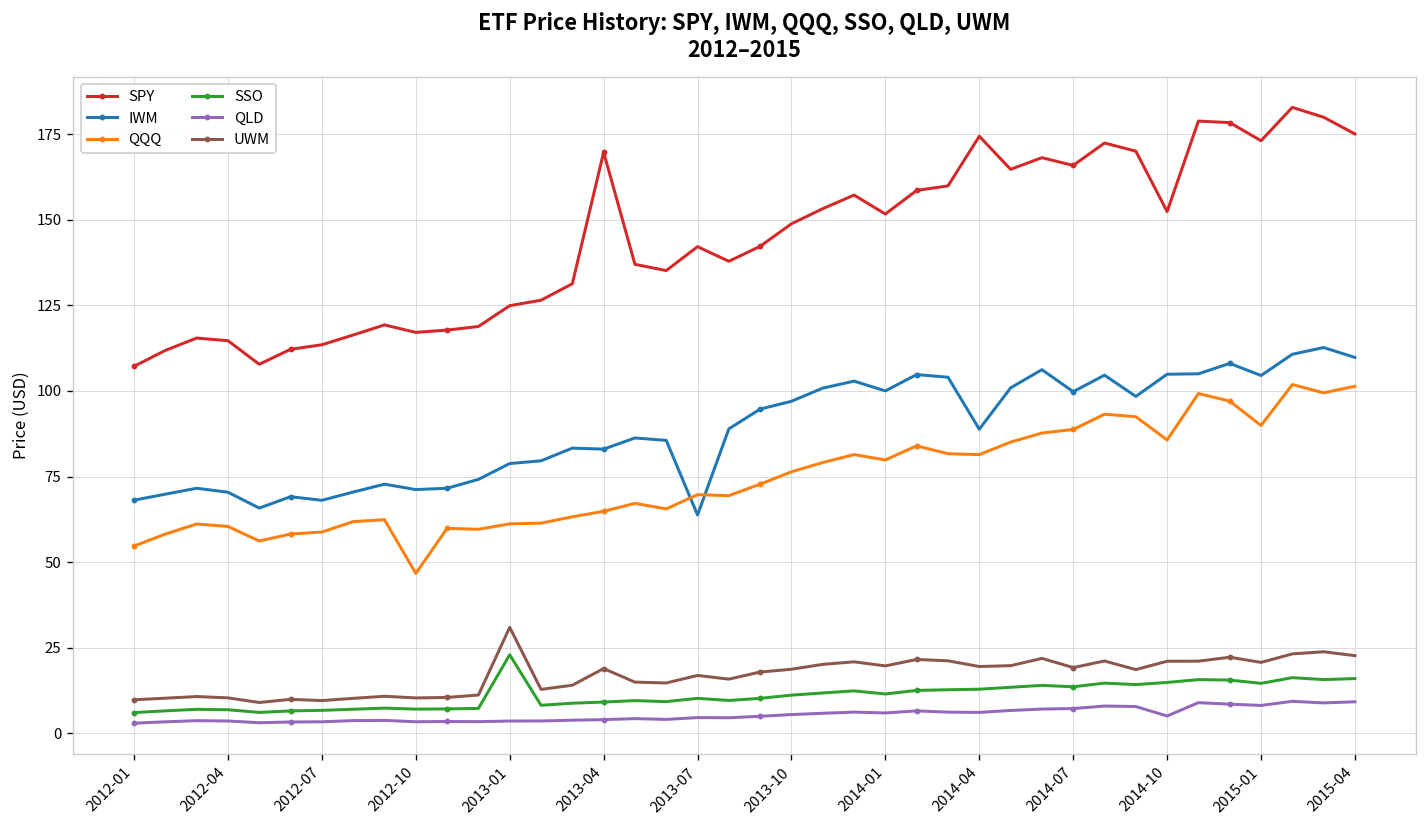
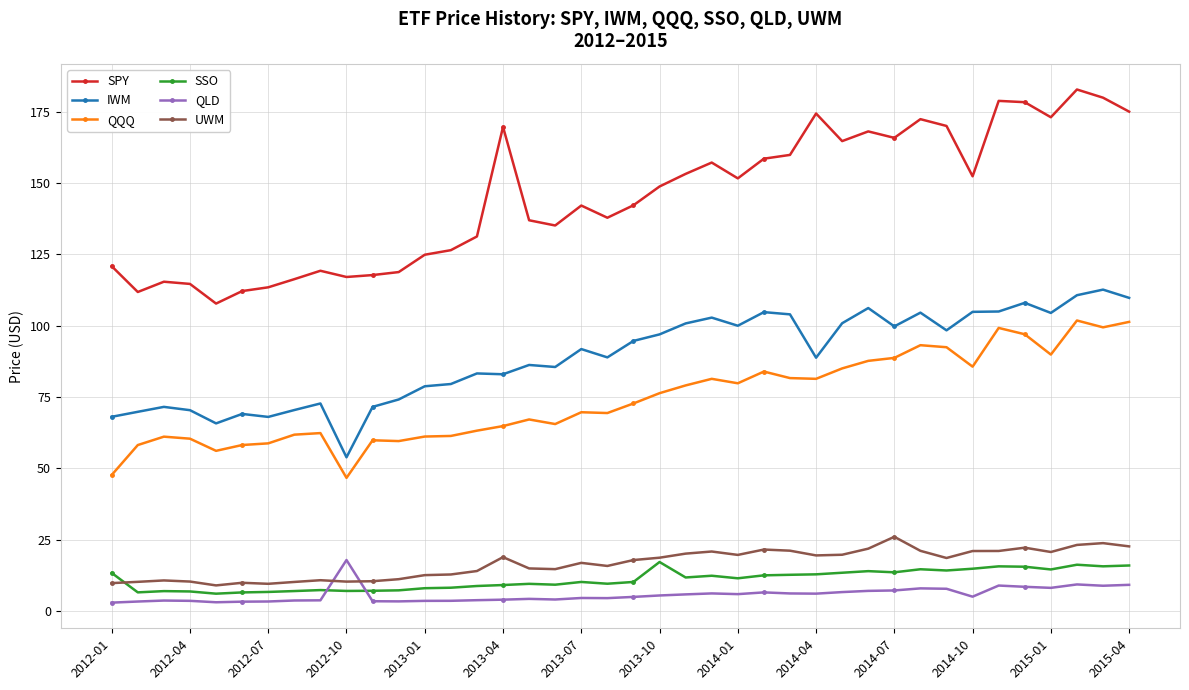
  {
    "SPY": {
-     "2012-01": 107,
+     "2012-01": 121,
      "2012-04": 115,
      "2012-07": 113,
      "2012-10": 117,
      "2013-01": 125,
      "2013-04": 170,
      "2013-07": 142,
      "2013-10": 149,
      "2014-01": 152,
      "2014-04": 174,
      "2014-07": 166,
      "2014-10": 152,
      "2015-01": 173,
      "2015-04": 175
    },
    "IWM": {
      "2012-01": 68,
      "2012-04": 70,
      "2012-07": 68,
-     "2012-10": 71,
+     "2012-10": 54,
      "2013-01": 79,
      "2013-04": 83,
-     "2013-07": 64,
+     "2013-07": 92,
      "2013-10": 97,
      "2014-01": 100,
      "2014-04": 89,
      "2014-07": 100,
      "2014-10": 105,
      "2015-01": 105,
      "2015-04": 110
    },
    "QQQ": {
-     "2012-01": 55,
+     "2012-01": 48,
      "2012-04": 60,
      "2012-07": 59,
      "2012-10": 47,
      "2013-01": 61,
      "2013-04": 65,
      "2013-07": 70,
      "2013-10": 76,
      "2014-01": 80,
      "2014-04": 81,
      "2014-07": 89,
      "2014-10": 86,
      "2015-01": 90,
      "2015-04": 101
    },
    "SSO": {
-     "2012-01": 6,
+     "2012-01": 13,
      "2012-04": 7,
      "2012-07": 7,
      "2012-10": 7,
-     "2013-01": 23,
+     "2013-01": 8,
      "2013-04": 9,
      "2013-07": 10,
-     "2013-10": 11,
+     "2013-10": 17,
      "2014-01": 11,
      "2014-04": 13,
      "2014-07": 14,
      "2014-10": 15,
      "2015-01": 15,
      "2015-04": 16
    },
    "QLD": {
      "2012-01": 3,
      "2012-04": 4,
      "2012-07": 3,
-     "2012-10": 3,
+     "2012-10": 18,
      "2013-01": 4,
      "2013-04": 4,
      "2013-07": 5,
      "2013-10": 5,
      "2014-01": 6,
      "2014-04": 6,
      "2014-07": 7,
      "2014-10": 5,
      "2015-01": 8,
      "2015-04": 9
    },
    "UWM": {
      "2012-01": 10,
      "2012-04": 10,
      "2012-07": 10,
      "2012-10": 10,
-     "2013-01": 31,
+     "2013-01": 13,
      "2013-04": 19,
      "2013-07": 17,
      "2013-10": 19,
      "2014-01": 20,
      "2014-04": 20,
-     "2014-07": 19,
+     "2014-07": 26,
      "2014-10": 21,
      "2015-01": 21,
      "2015-04": 23
    }
  }
